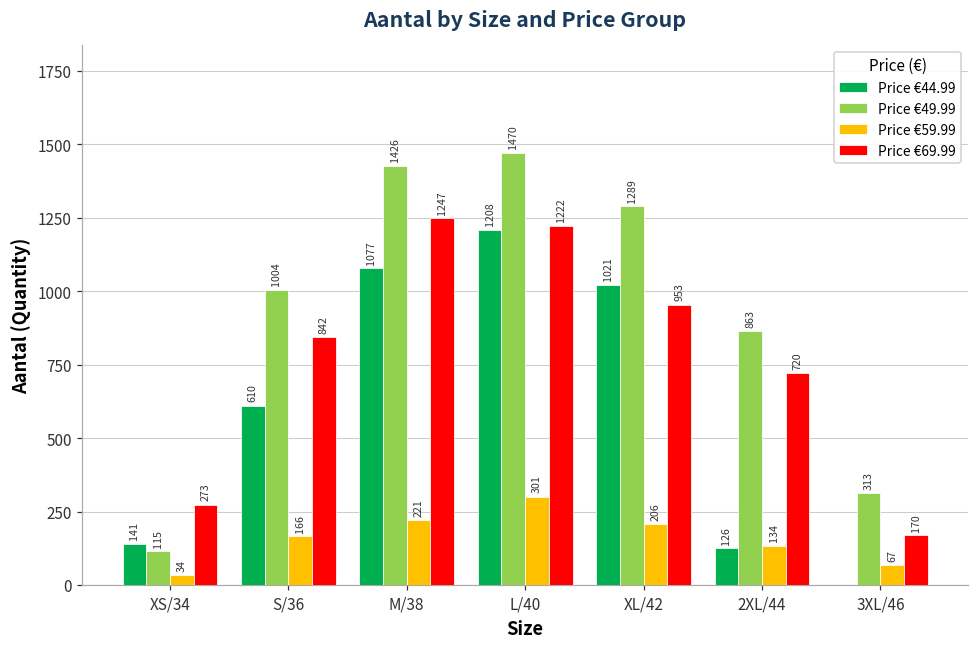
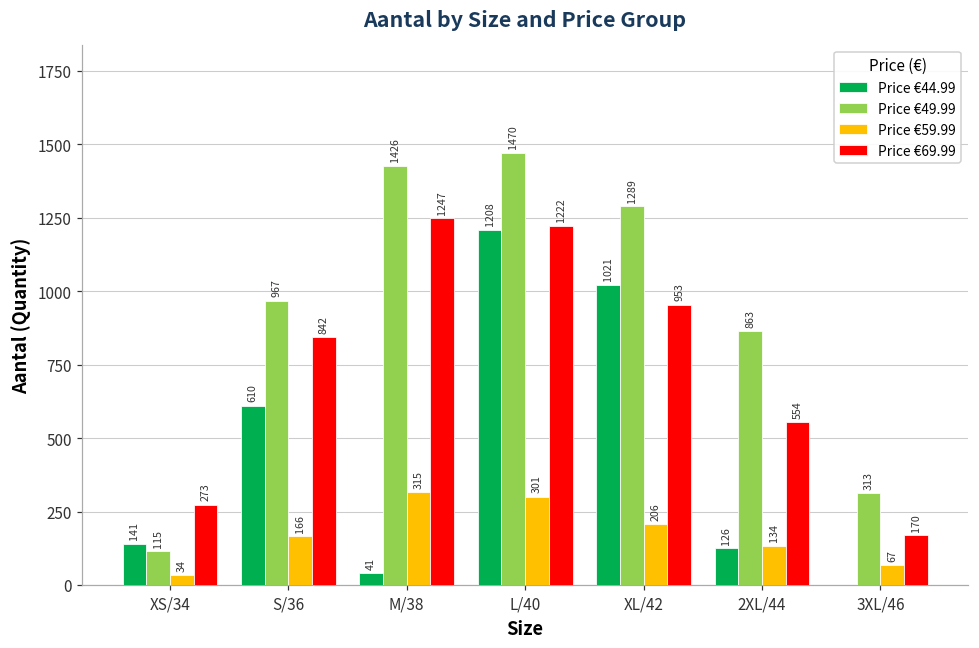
  {
    "Price €44.99": {
      "XS/34": 141,
      "S/36": 610,
-     "M/38": 1077,
+     "M/38": 41,
      "L/40": 1208,
      "XL/42": 1021,
      "2XL/44": 126
    },
    "Price €49.99": {
      "XS/34": 115,
-     "S/36": 1004,
+     "S/36": 967,
      "M/38": 1426,
      "L/40": 1470,
      "XL/42": 1289,
      "2XL/44": 863,
      "3XL/46": 313
    },
    "Price €59.99": {
      "XS/34": 34,
      "S/36": 166,
-     "M/38": 221,
+     "M/38": 315,
      "L/40": 301,
      "XL/42": 206,
      "2XL/44": 134,
      "3XL/46": 67
    },
    "Price €69.99": {
      "XS/34": 273,
      "S/36": 842,
      "M/38": 1247,
      "L/40": 1222,
      "XL/42": 953,
-     "2XL/44": 720,
+     "2XL/44": 554,
      "3XL/46": 170
    }
  }
